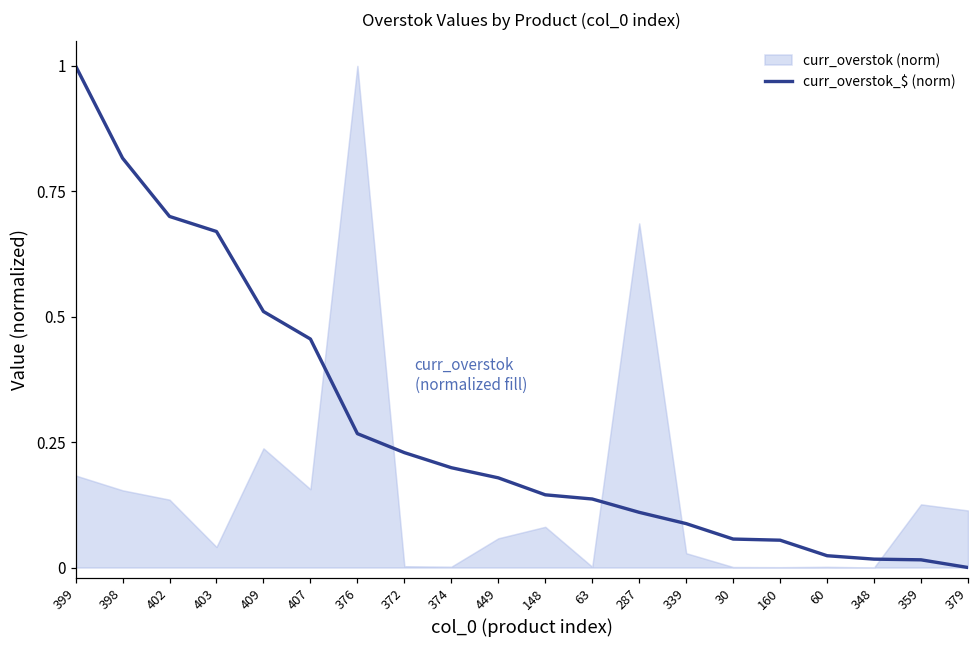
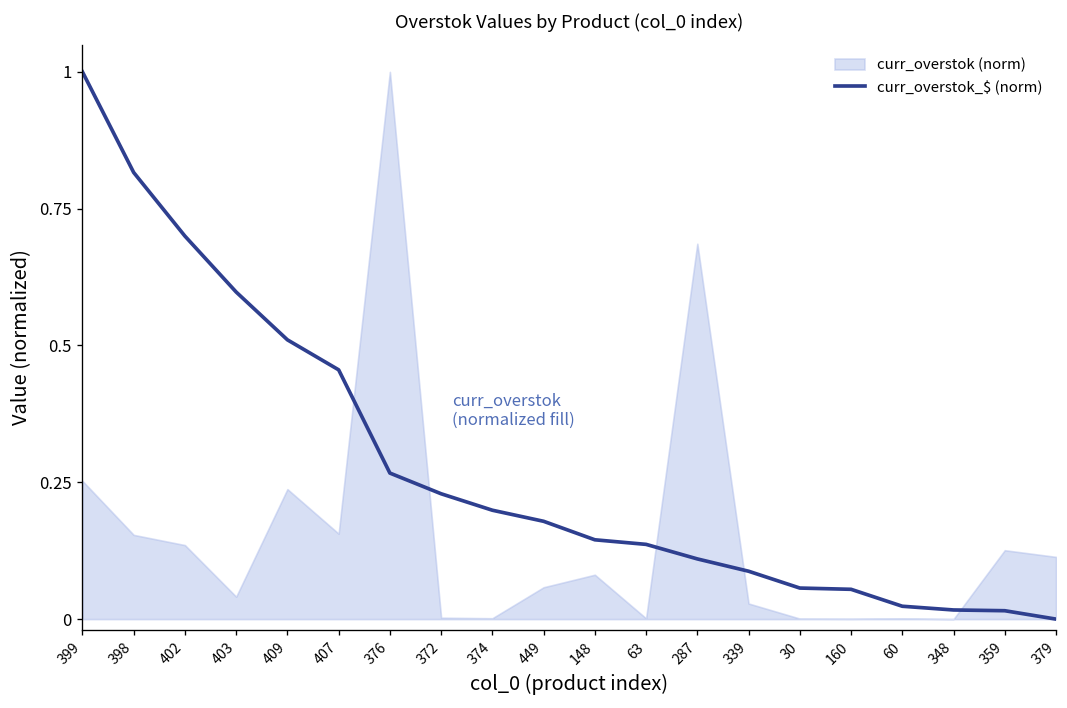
  {
    "curr_overstok (norm)": {
-     "399": 0.18,
+     "399": 0.25,
      "398": 0.15,
      "402": 0.14,
      "403": 0.04,
      "409": 0.24,
      "407": 0.16,
      "376": 1.00,
      "449": 0.06,
      "148": 0.08,
      "287": 0.69,
      "339": 0.03,
      "348": 0.00,
      "359": 0.13,
      "379": 0.11
    },
    "curr_overstok_$ (norm)": {
      "399": 1.00,
      "398": 0.82,
      "402": 0.70,
-     "403": 0.67,
+     "403": 0.60,
      "409": 0.51,
      "407": 0.46,
      "376": 0.27,
      "372": 0.23,
      "374": 0.20,
      "449": 0.18,
      "148": 0.14,
      "63": 0.14,
      "287": 0.11,
      "339": 0.09,
      "30": 0.06,
      "160": 0.05,
      "60": 0.02,
      "348": 0.02,
      "359": 0.02,
      "379": 0.00
    }
  }
